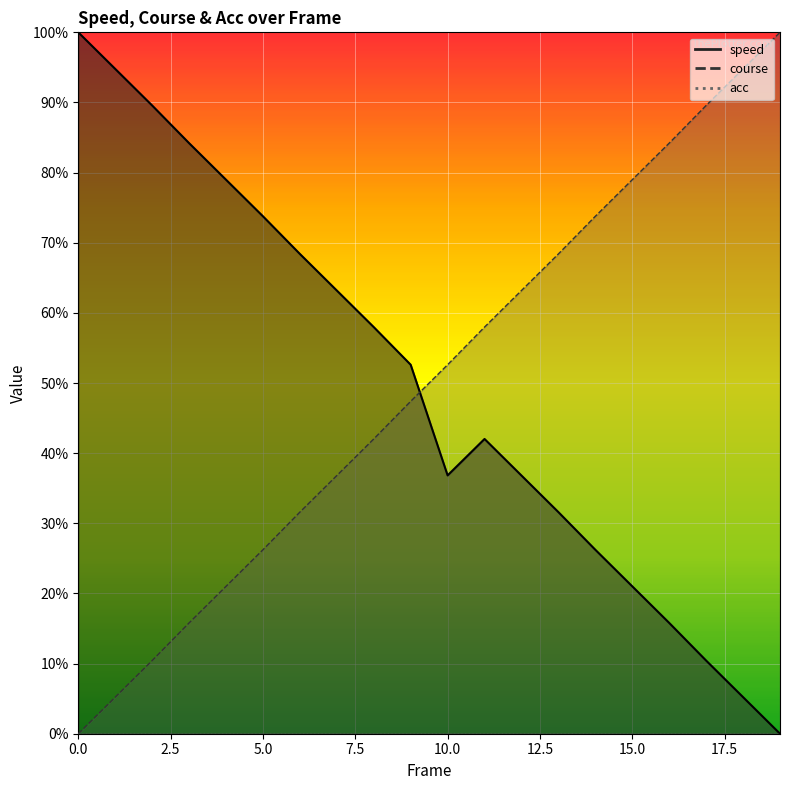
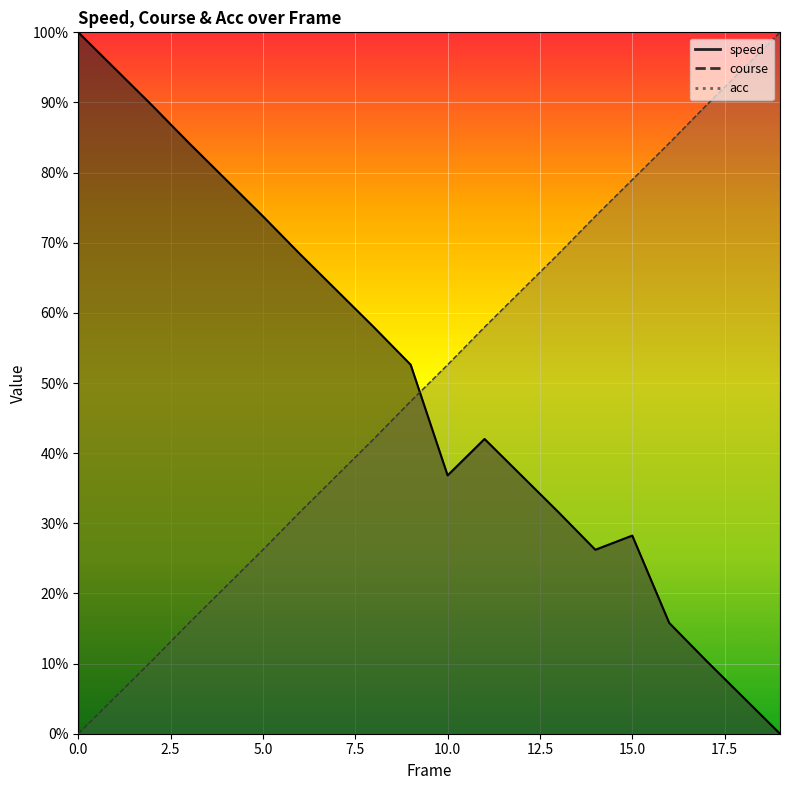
  {
    "speed": {
      "0.0": "100%",
      "5.0": "74%",
      "10.0": "37%",
-     "15.0": "21%"
+     "15.0": "28%"
    }
  }
